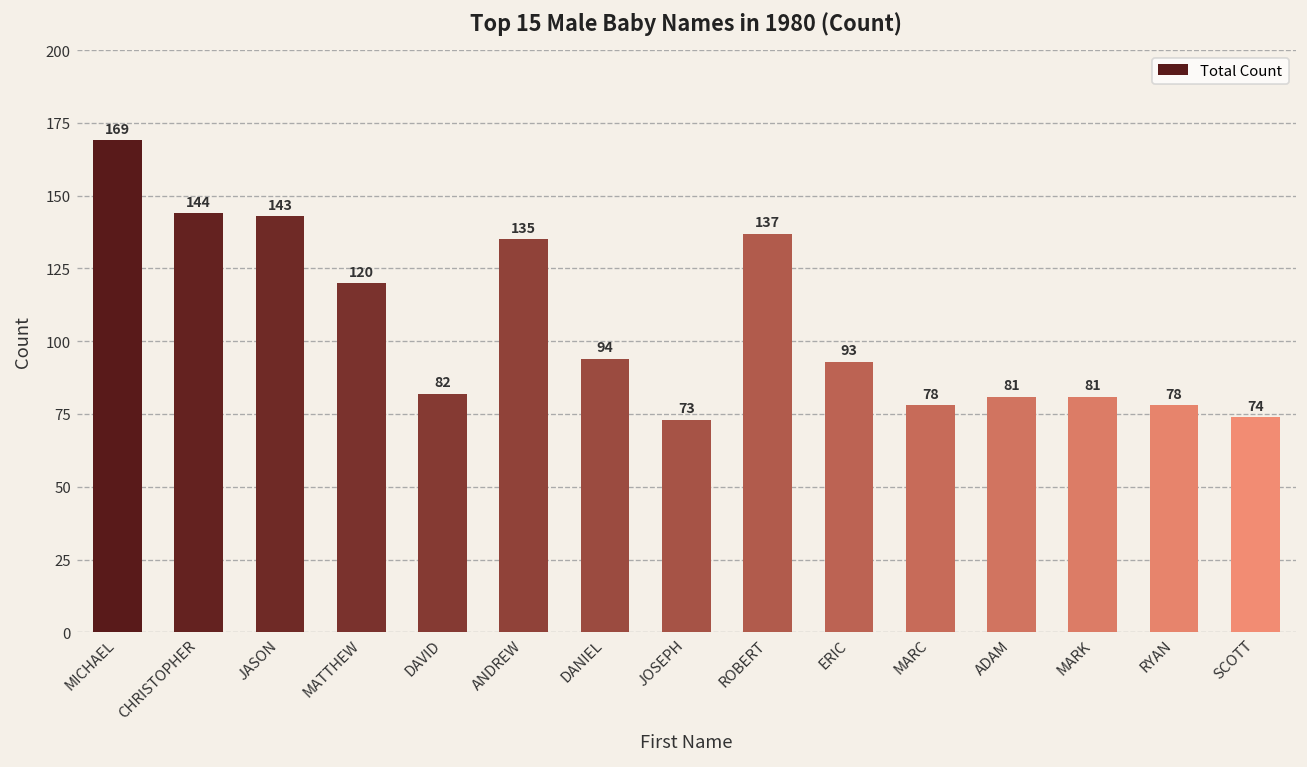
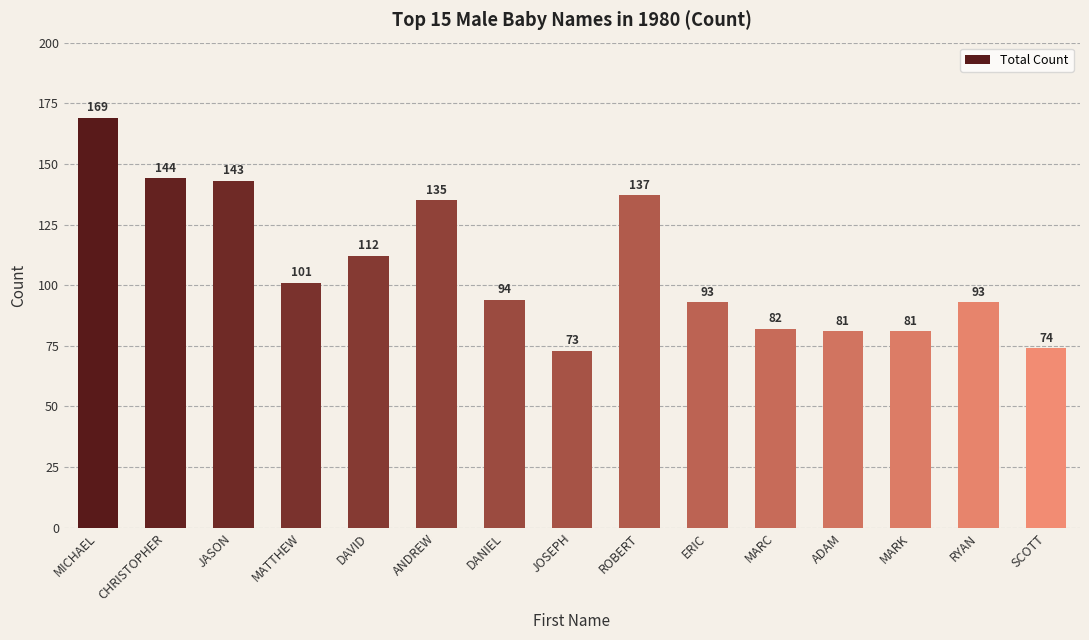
  {
    "MICHAEL": 169,
    "CHRISTOPHER": 144,
    "JASON": 143,
-   "MATTHEW": 120,
-   "DAVID": 82,
+   "MATTHEW": 101,
+   "DAVID": 112,
    "ANDREW": 135,
    "DANIEL": 94,
    "JOSEPH": 73,
    "ROBERT": 137,
    "ERIC": 93,
-   "MARC": 78,
+   "MARC": 82,
    "ADAM": 81,
    "MARK": 81,
-   "RYAN": 78,
+   "RYAN": 93,
    "SCOTT": 74
  }
